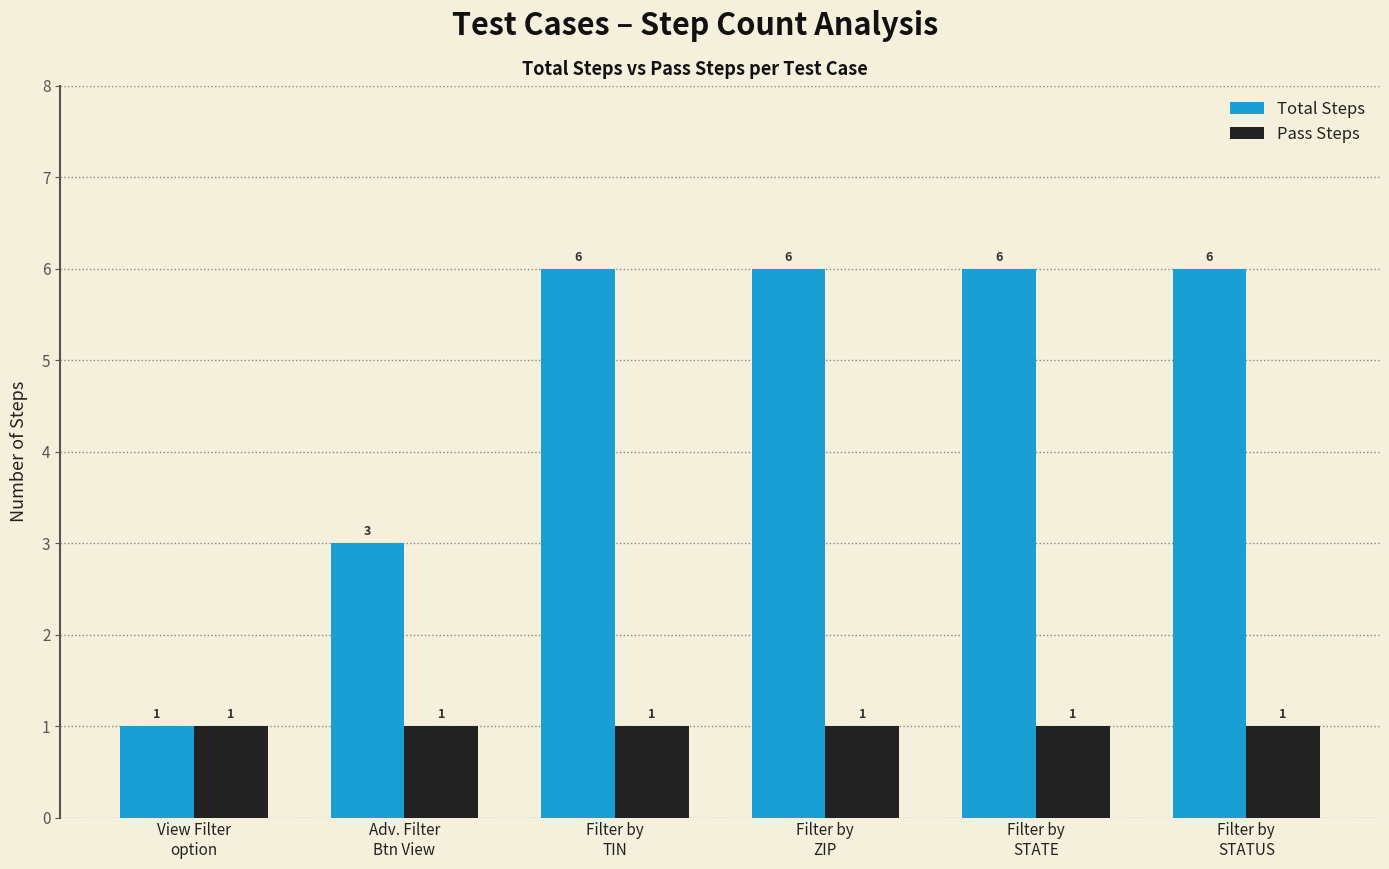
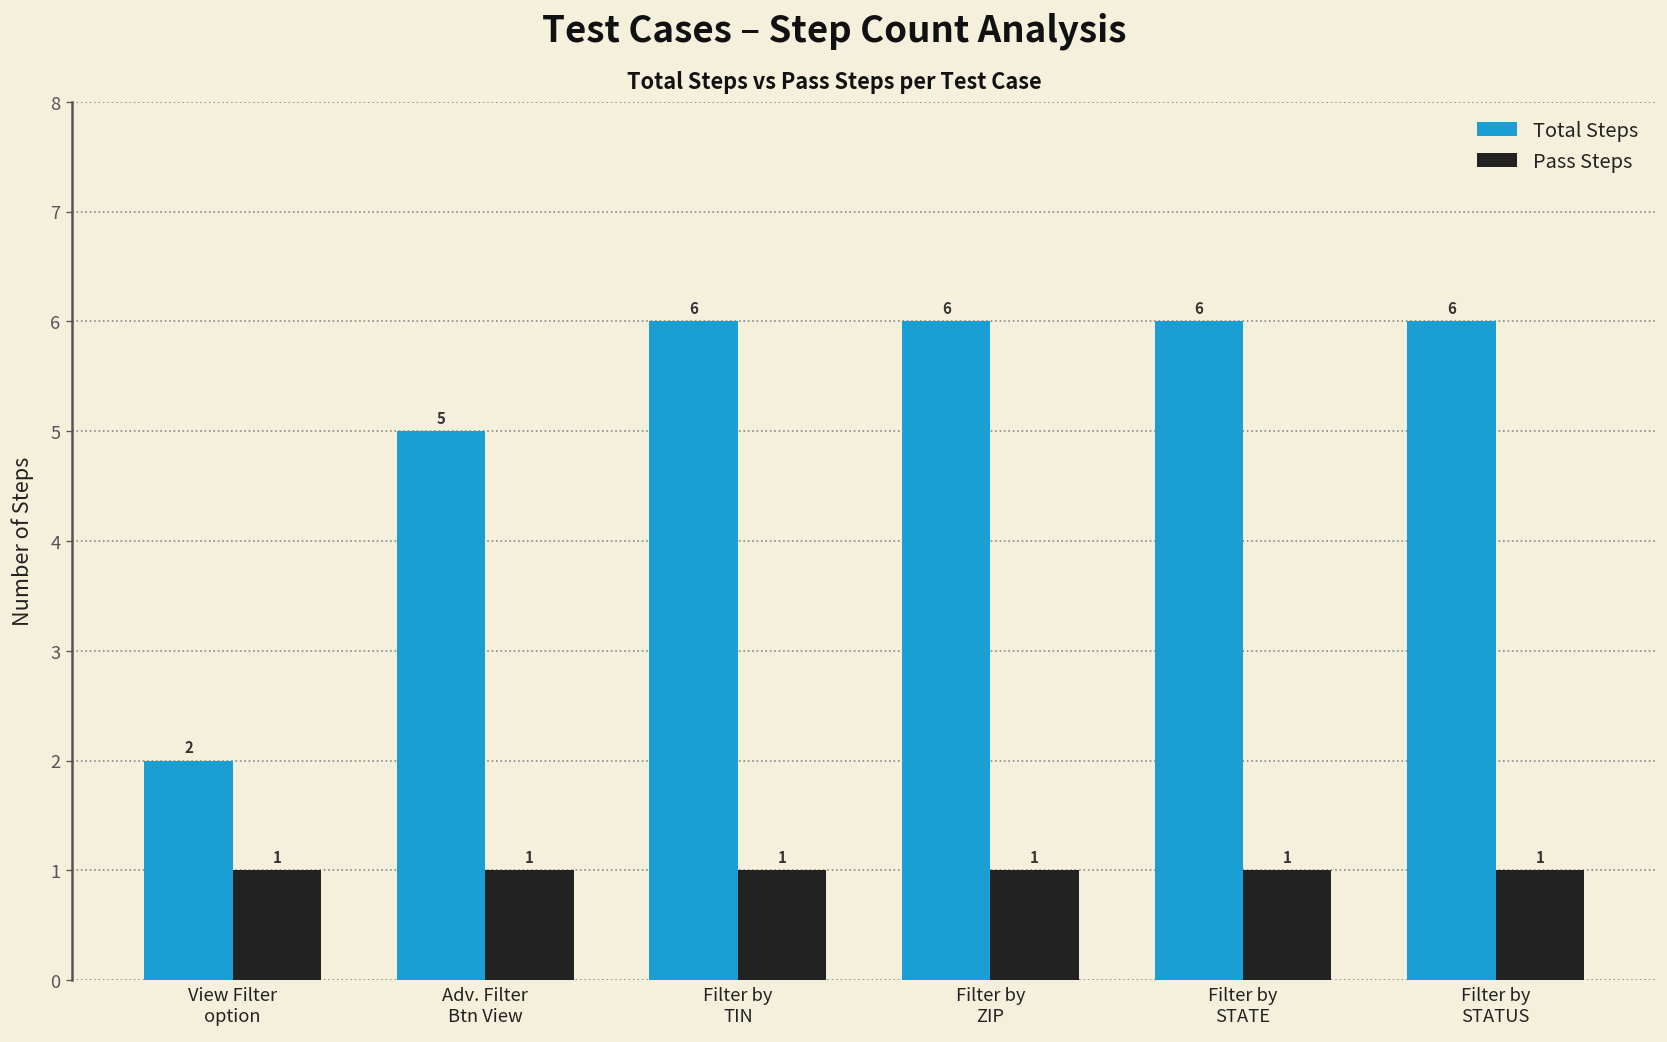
  {
    "Total Steps": {
-     "View Filter option": 1,
-     "Adv. Filter Btn View": 3,
+     "View Filter option": 2,
+     "Adv. Filter Btn View": 5,
      "Filter by TIN": 6,
      "Filter by ZIP": 6,
      "Filter by STATE": 6,
      "Filter by STATUS": 6
    },
    "Pass Steps": {
      "View Filter option": 1,
      "Adv. Filter Btn View": 1,
      "Filter by TIN": 1,
      "Filter by ZIP": 1,
      "Filter by STATE": 1,
      "Filter by STATUS": 1
    }
  }
